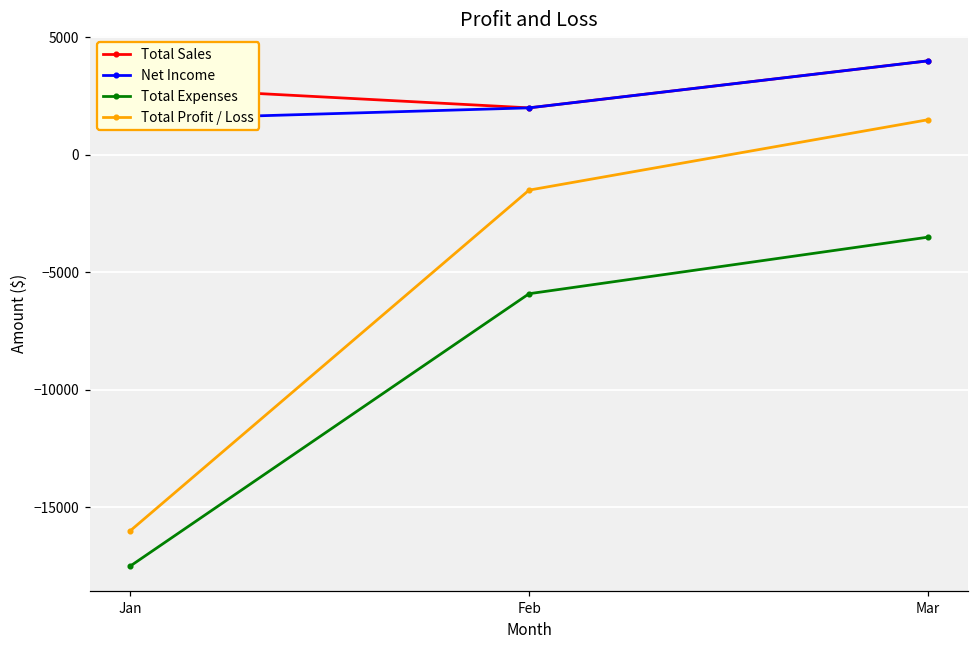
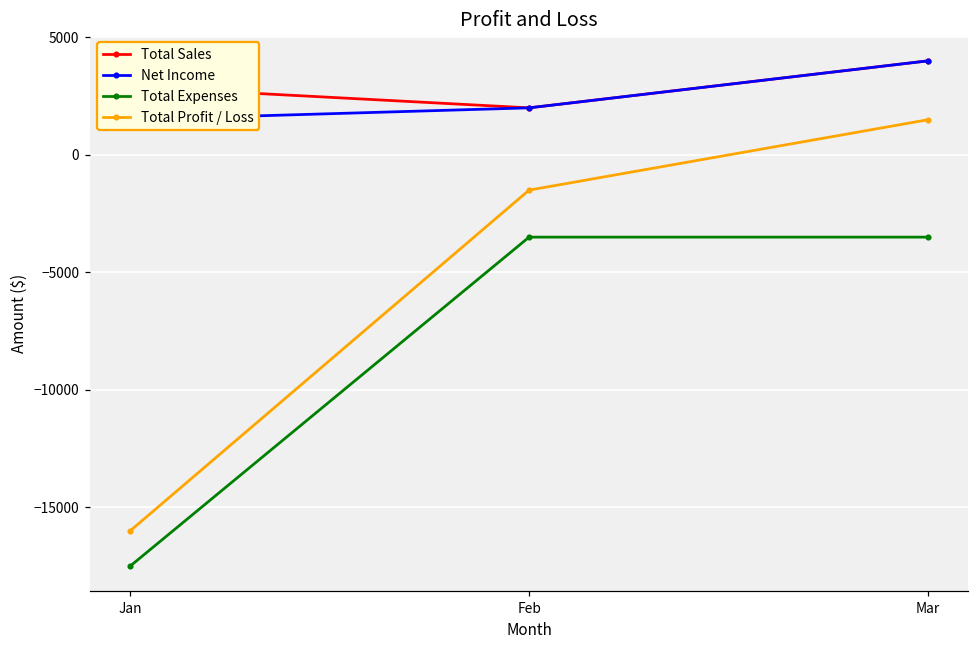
  {
    "Total Expenses": {
      "Jan": -17500,
-     "Feb": -5900,
+     "Feb": -3500,
      "Mar": -3500
    },
    "Total Profit / Loss": {
      "Jan": -16000,
      "Feb": -1500,
      "Mar": 1500
    }
  }
